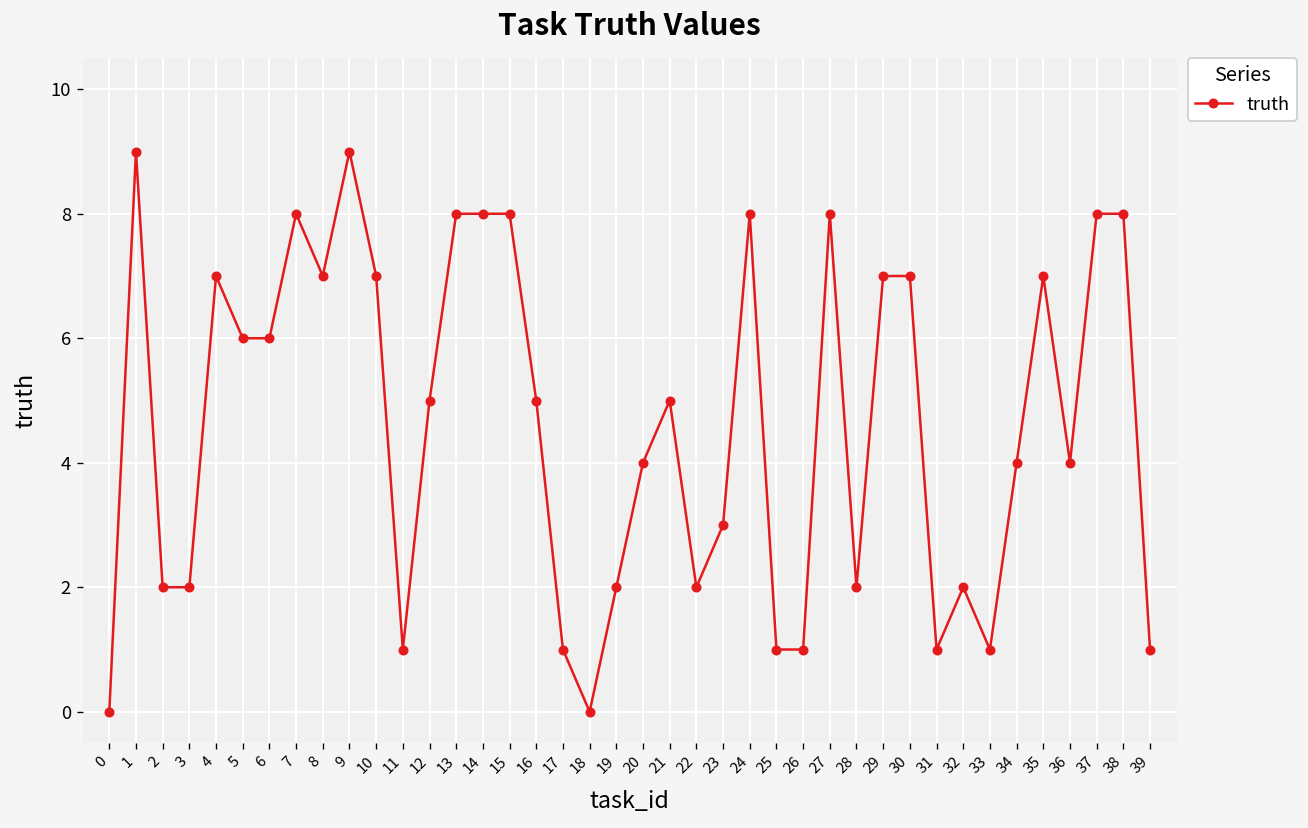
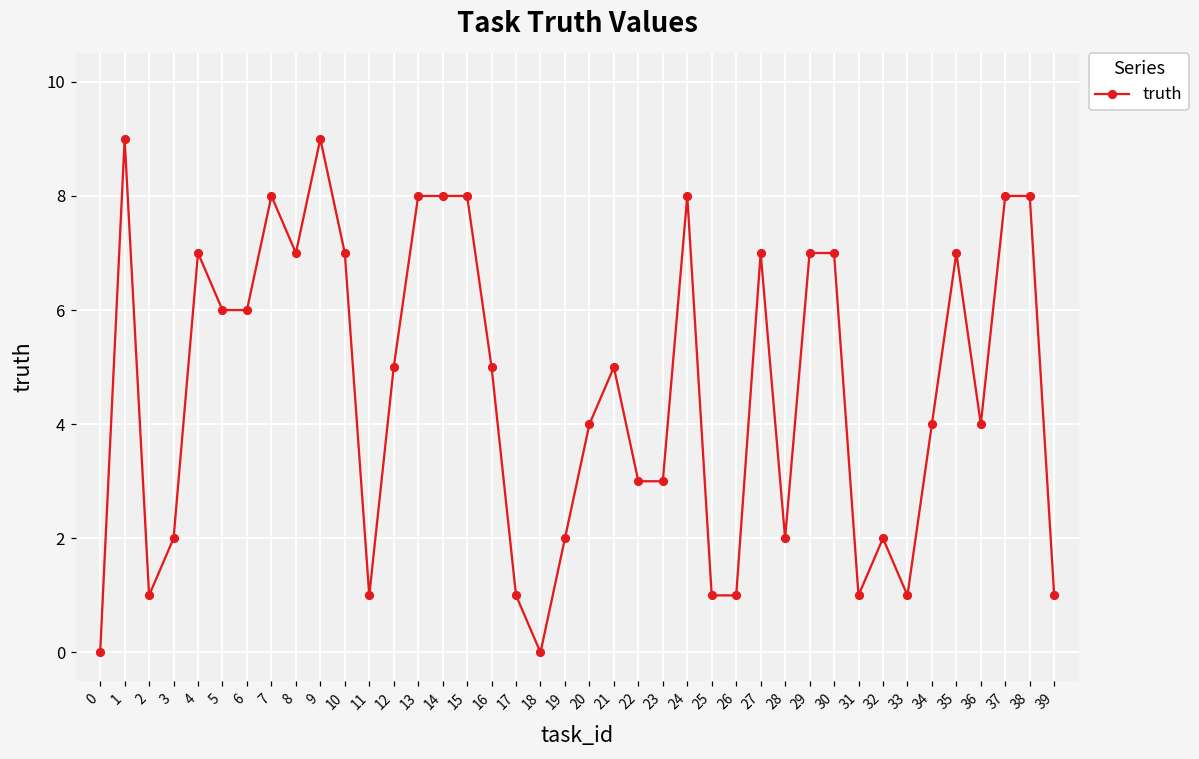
  {
    "0": 0,
    "1": 9,
-   "2": 2,
+   "2": 1,
    "3": 2,
    "4": 7,
    "5": 6,
    "6": 6,
    "7": 8,
    "8": 7,
    "9": 9,
    "10": 7,
    "11": 1,
    "12": 5,
    "13": 8,
    "14": 8,
    "15": 8,
    "16": 5,
    "17": 1,
    "18": 0,
    "19": 2,
    "20": 4,
    "21": 5,
-   "22": 2,
+   "22": 3,
    "23": 3,
    "24": 8,
    "25": 1,
    "26": 1,
-   "27": 8,
+   "27": 7,
    "28": 2,
    "29": 7,
    "30": 7,
    "31": 1,
    "32": 2,
    "33": 1,
    "34": 4,
    "35": 7,
    "36": 4,
    "37": 8,
    "38": 8,
    "39": 1
  }
